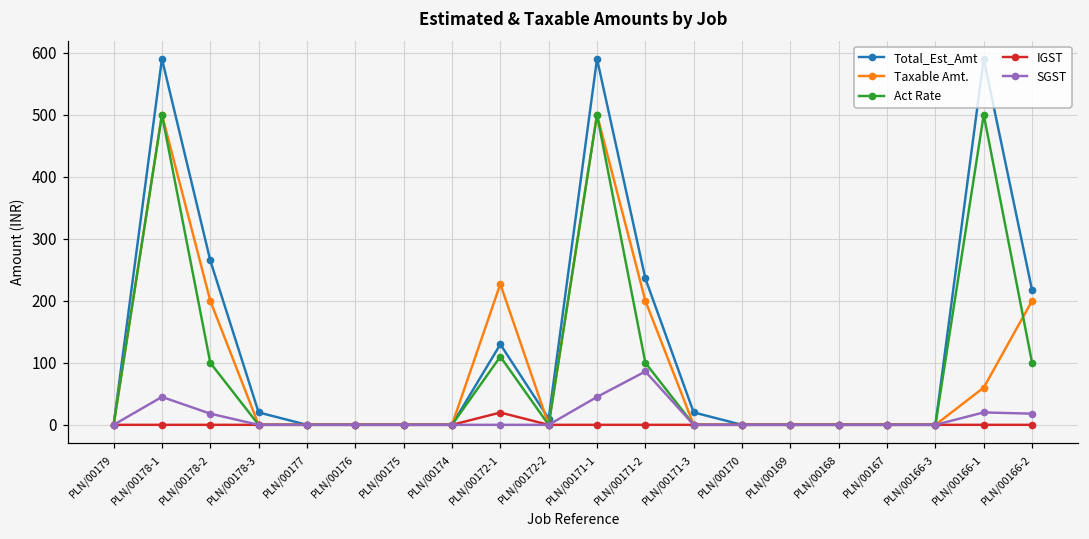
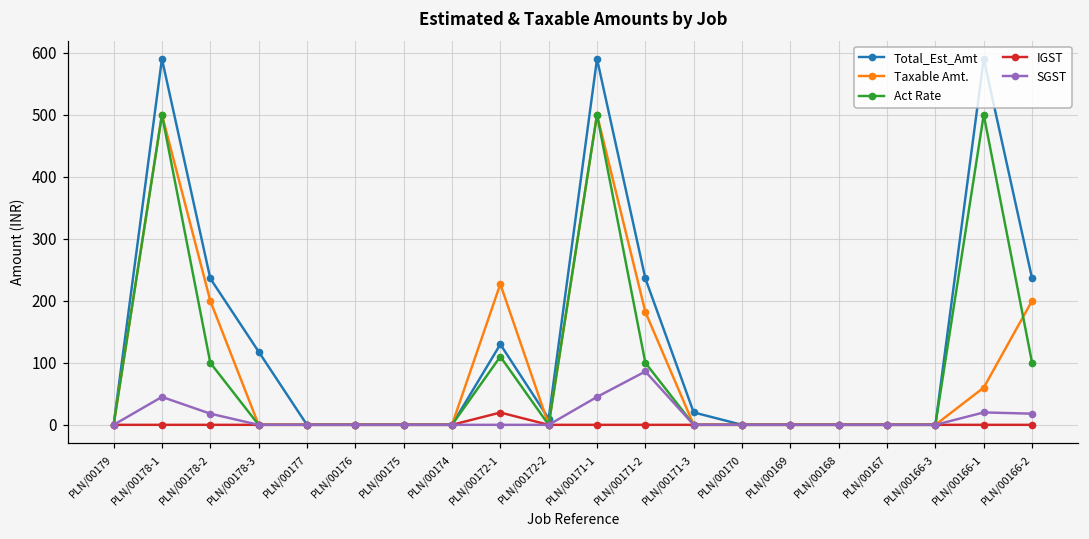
  {
    "Total_Est_Amt": {
      "PLN/00178-1": 590,
-     "PLN/00178-2": 270,
-     "PLN/00178-3": 20,
+     "PLN/00178-2": 240,
+     "PLN/00178-3": 120,
      "PLN/00172-1": 130,
      "PLN/00172-2": 10,
      "PLN/00171-1": 590,
      "PLN/00171-2": 240,
      "PLN/00171-3": 20,
-     "PLN/00166-2": 220
+     "PLN/00166-2": 240
    },
    "Taxable Amt.": {
      "PLN/00178-2": 200,
      "PLN/00172-1": 230,
-     "PLN/00171-2": 200,
+     "PLN/00171-2": 180,
      "PLN/00166-1": 60,
      "PLN/00166-2": 200
    },
    "Act Rate": {
      "PLN/00178-2": 100,
      "PLN/00172-1": 110,
      "PLN/00171-2": 100,
      "PLN/00166-1": 500,
      "PLN/00166-2": 100
    },
    "IGST": {
      "PLN/00178-1": 0,
      "PLN/00178-2": 0,
      "PLN/00172-1": 20,
      "PLN/00171-1": 0,
      "PLN/00171-2": 0,
      "PLN/00166-1": 0,
      "PLN/00166-2": 0
    },
    "SGST": {
      "PLN/00178-1": 50,
      "PLN/00178-2": 20,
      "PLN/00172-1": 0,
      "PLN/00171-1": 50,
      "PLN/00171-2": 90,
      "PLN/00166-1": 20,
      "PLN/00166-2": 20
    }
  }
